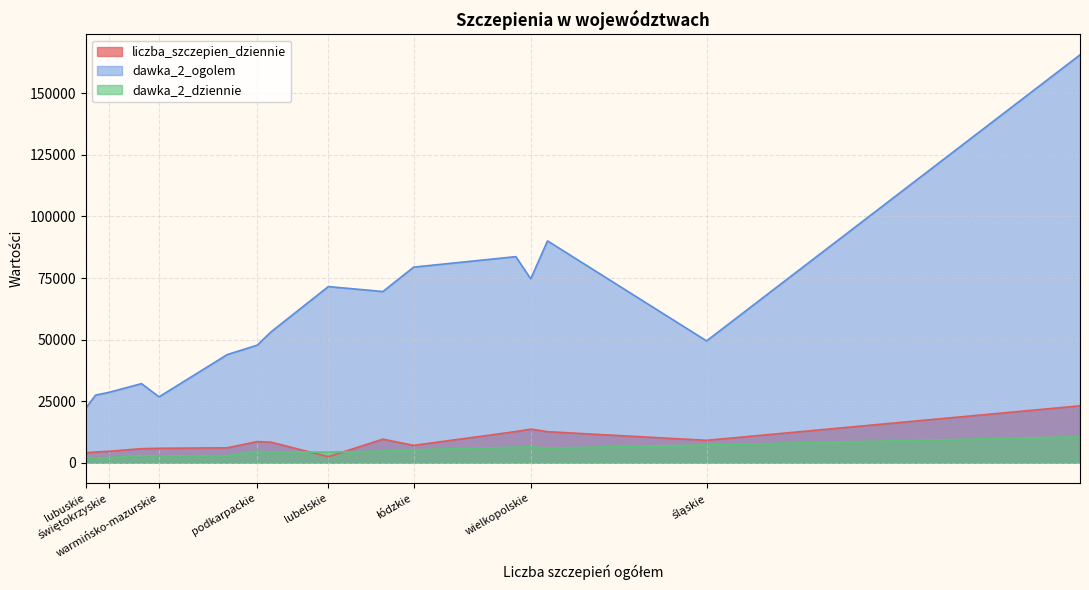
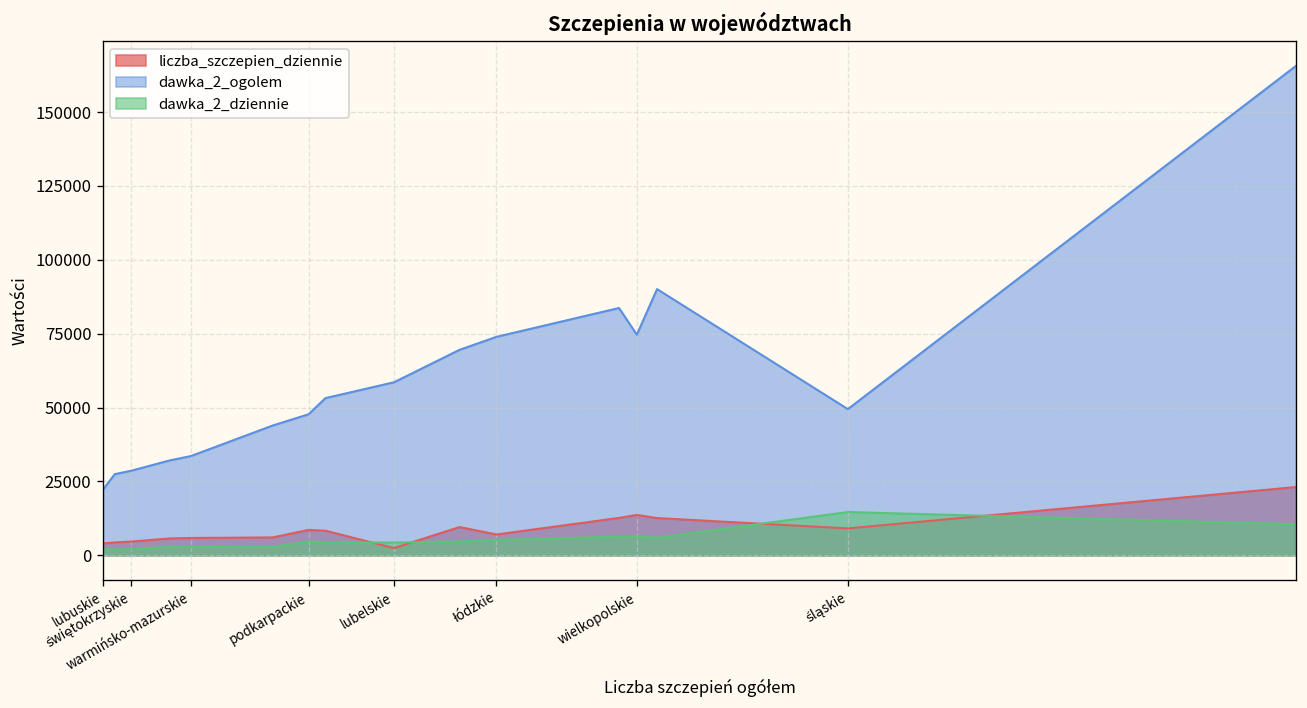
  {
    "liczba_szczepien_dziennie": {
      "lubuskie": 4000,
      "świętokrzyskie": 5000,
      "warmińsko-mazurskie": 6000,
      "podkarpackie": 9000,
      "lubelskie": 2000,
      "łódzkie": 7000,
      "wielkopolskie": 14000,
      "śląskie": 9000
    },
    "dawka_2_ogolem": {
      "lubuskie": 22000,
      "świętokrzyskie": 29000,
-     "warmińsko-mazurskie": 27000,
+     "warmińsko-mazurskie": 34000,
      "podkarpackie": 48000,
-     "lubelskie": 72000,
-     "łódzkie": 79000,
+     "lubelskie": 59000,
+     "łódzkie": 74000,
      "wielkopolskie": 75000,
      "śląskie": 49000
    },
    "dawka_2_dziennie": {
      "lubuskie": 2000,
      "świętokrzyskie": 2000,
      "warmińsko-mazurskie": 3000,
      "podkarpackie": 5000,
      "lubelskie": 4000,
      "łódzkie": 5000,
      "wielkopolskie": 6000,
-     "śląskie": 7000
+     "śląskie": 15000
    }
  }
